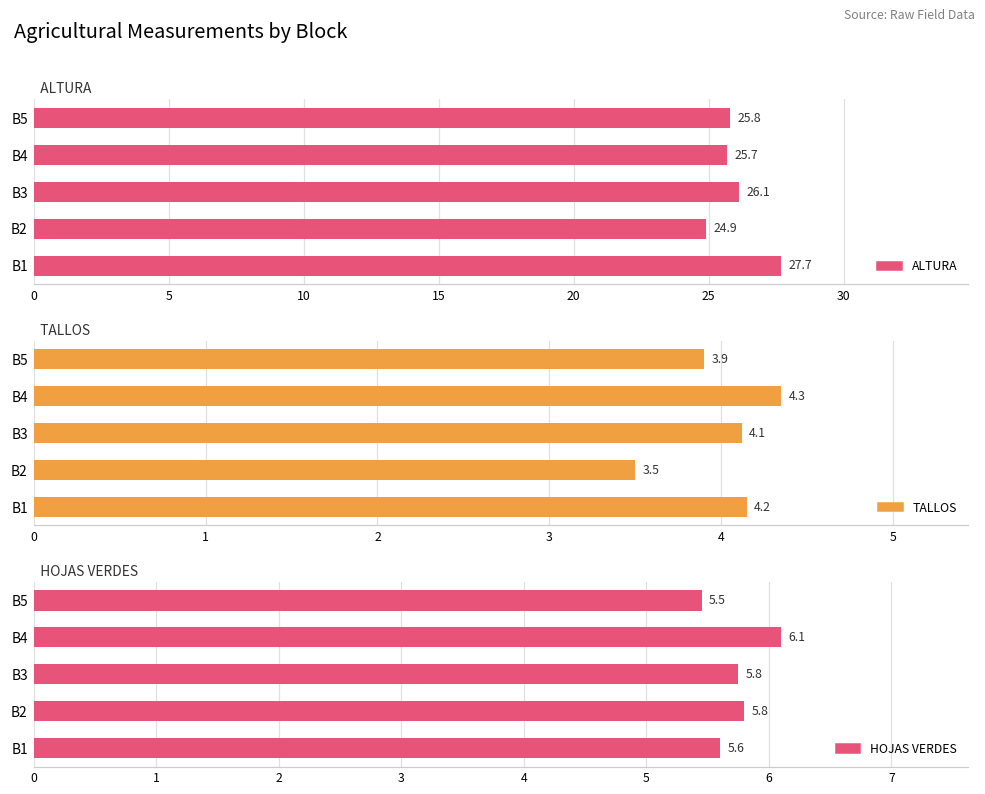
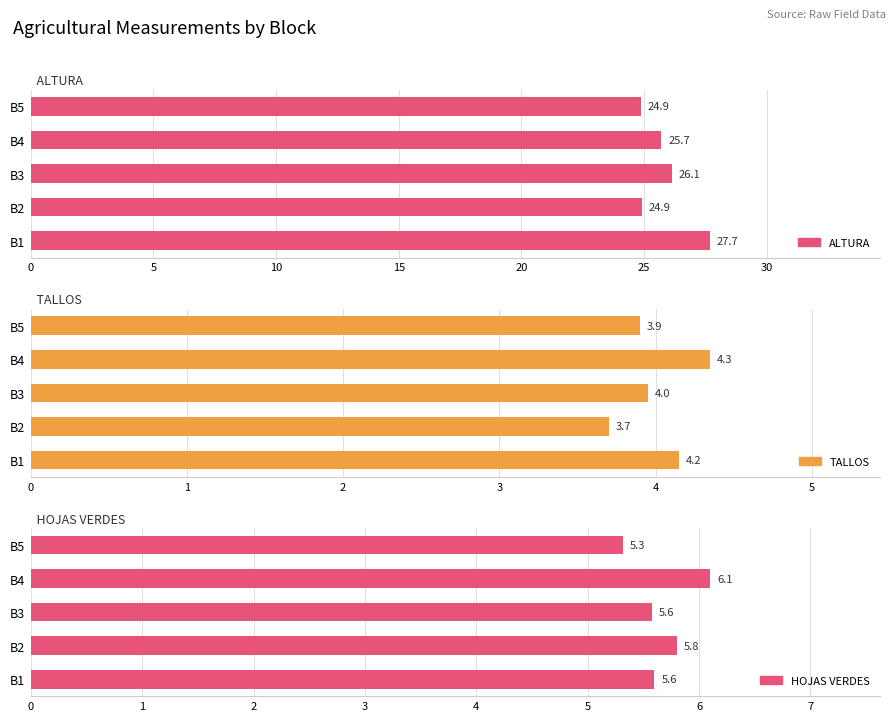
  {
    "ALTURA": {
-     "B5": 25.8,
+     "B5": 24.9,
      "B4": 25.7,
      "B3": 26.1,
      "B2": 24.9,
      "B1": 27.7
    },
    "TALLOS": {
      "B5": 3.9,
      "B4": 4.3,
-     "B3": 4.1,
-     "B2": 3.5,
+     "B3": 4.0,
+     "B2": 3.7,
      "B1": 4.2
    },
    "HOJAS VERDES": {
-     "B5": 5.5,
+     "B5": 5.3,
      "B4": 6.1,
-     "B3": 5.8,
+     "B3": 5.6,
      "B2": 5.8,
      "B1": 5.6
    }
  }
